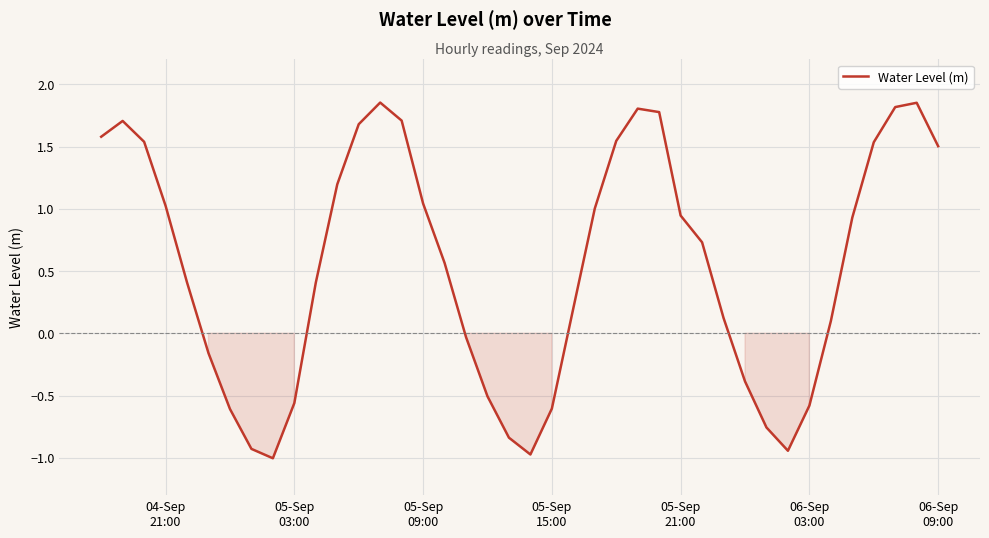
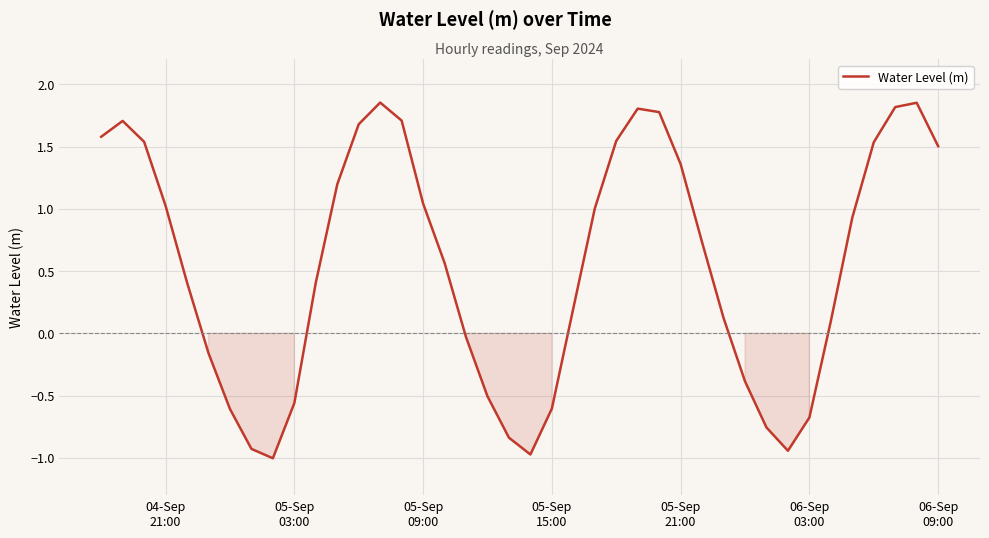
  {
    "04-Sep 21:00": 1.02,
    "05-Sep 03:00": -0.56,
    "05-Sep 09:00": 1.04,
    "05-Sep 15:00": -0.60,
-   "05-Sep 21:00": 0.95,
-   "06-Sep 03:00": -0.58,
+   "05-Sep 21:00": 1.36,
+   "06-Sep 03:00": -0.68,
    "06-Sep 09:00": 1.50
  }
